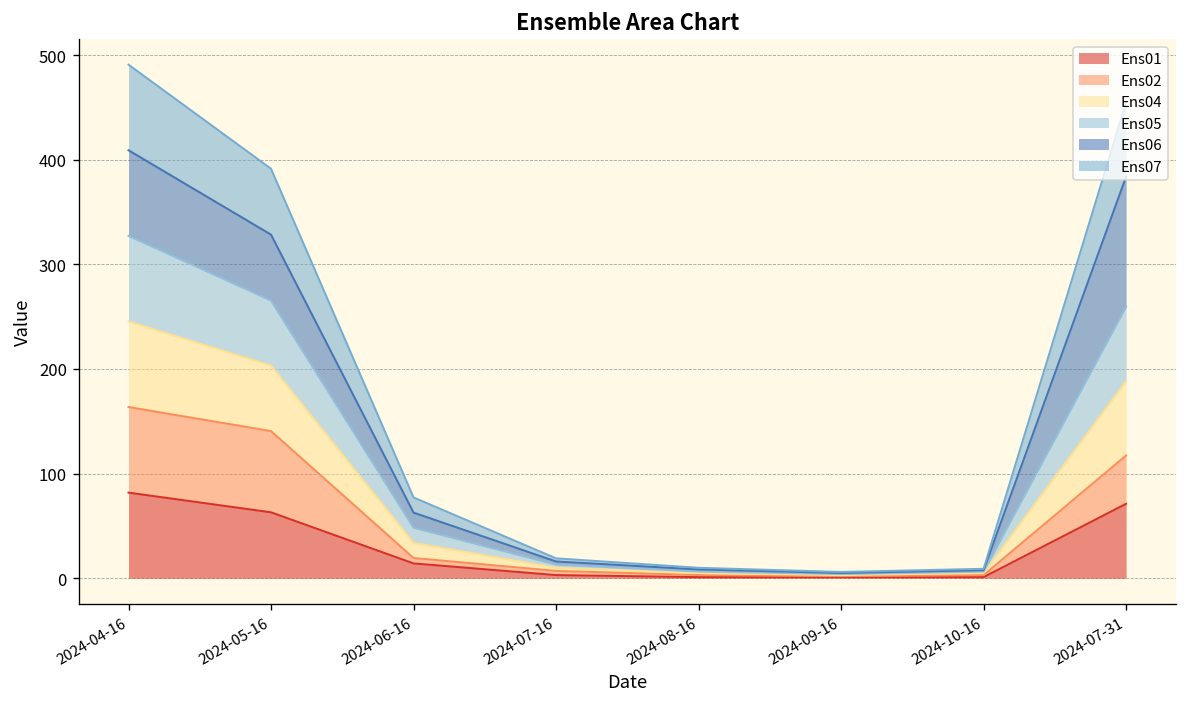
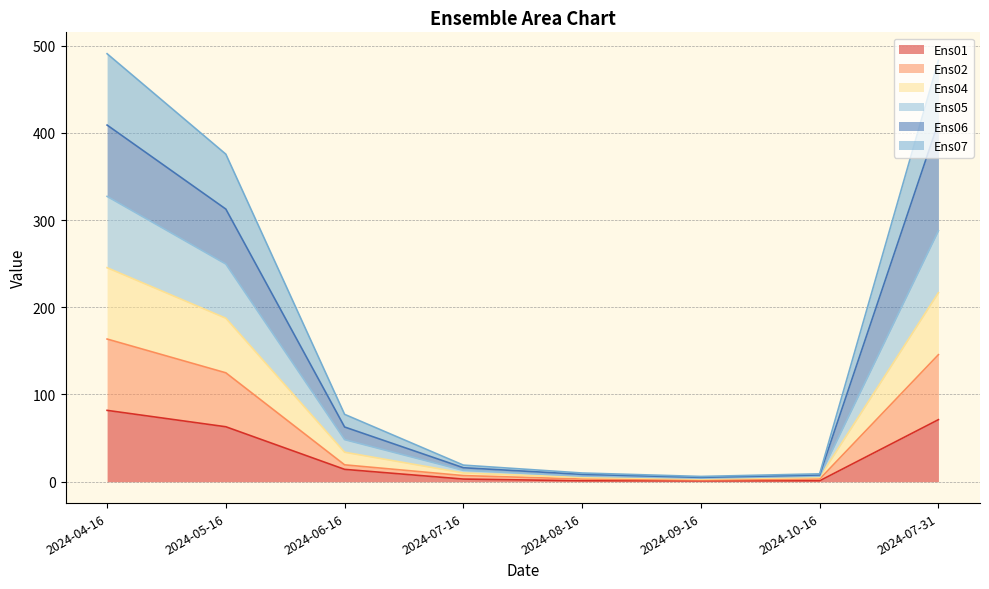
  {
    "Ens01": {
      "2024-04-16": 80,
      "2024-05-16": 60,
      "2024-06-16": 10,
      "2024-07-16": 0,
      "2024-07-31": 70
    },
    "Ens02": {
      "2024-04-16": 80,
-     "2024-05-16": 80,
+     "2024-05-16": 60,
      "2024-06-16": 10,
      "2024-07-16": 0,
-     "2024-07-31": 50
+     "2024-07-31": 70
    },
    "Ens04": {
      "2024-04-16": 80,
      "2024-05-16": 60,
      "2024-06-16": 10,
      "2024-07-16": 0,
      "2024-07-31": 70
    },
    "Ens06": {
      "2024-04-16": 80,
      "2024-05-16": 60,
      "2024-06-16": 10,
      "2024-07-16": 0
    }
  }
